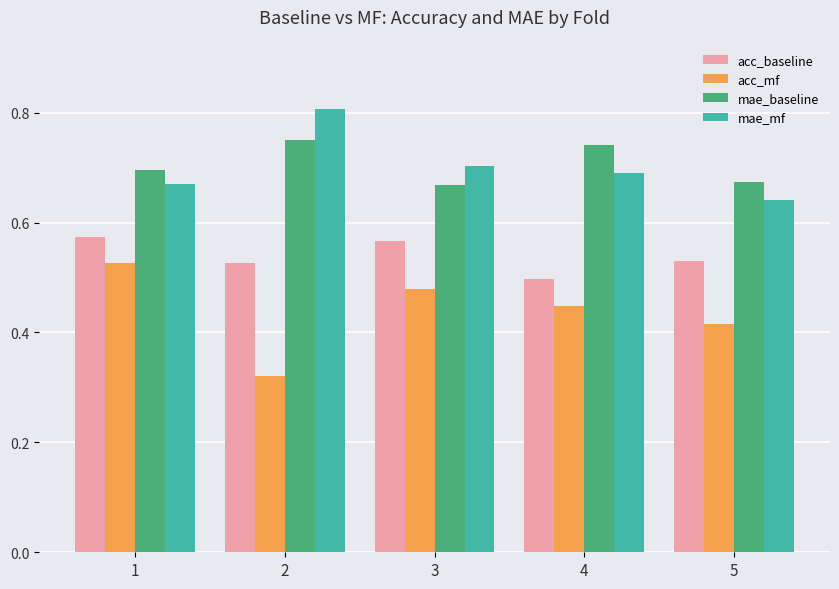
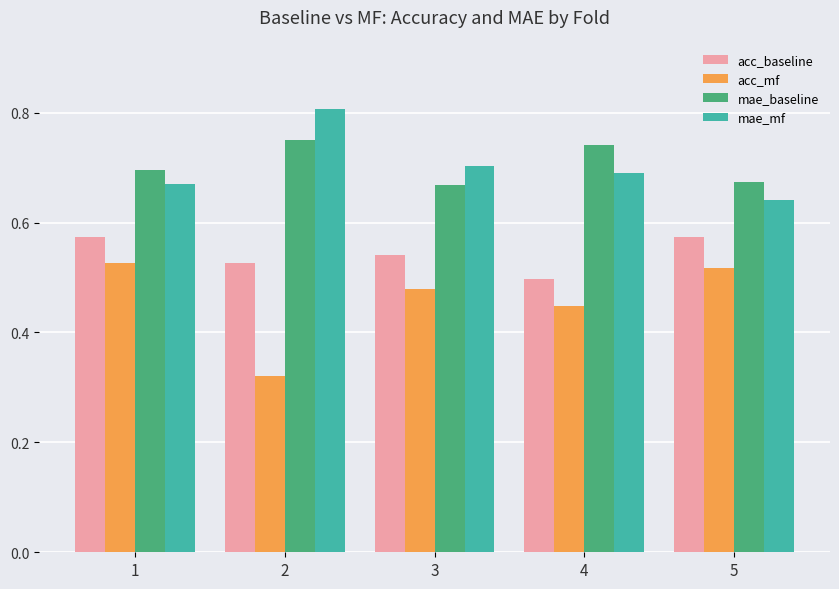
  {
    "acc_baseline": {
      "1": 0.57,
      "2": 0.53,
-     "3": 0.57,
+     "3": 0.54,
      "4": 0.50,
-     "5": 0.53
+     "5": 0.57
    },
    "acc_mf": {
      "1": 0.53,
      "2": 0.32,
      "3": 0.48,
      "4": 0.45,
-     "5": 0.42
+     "5": 0.52
    }
  }
